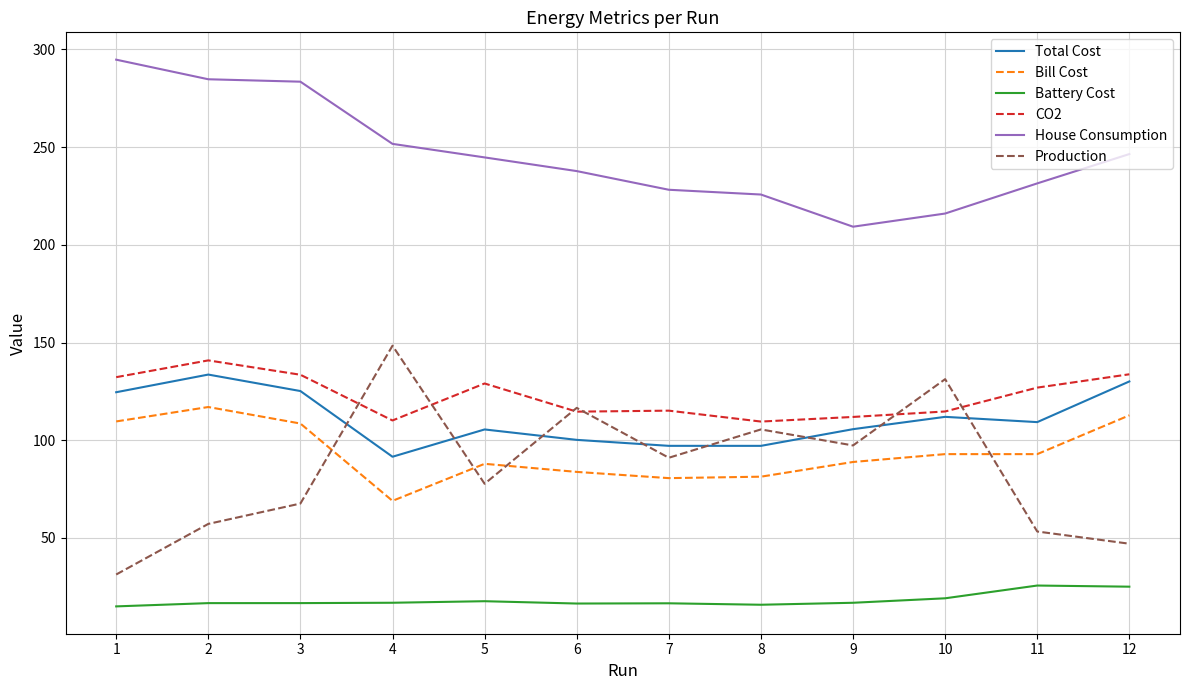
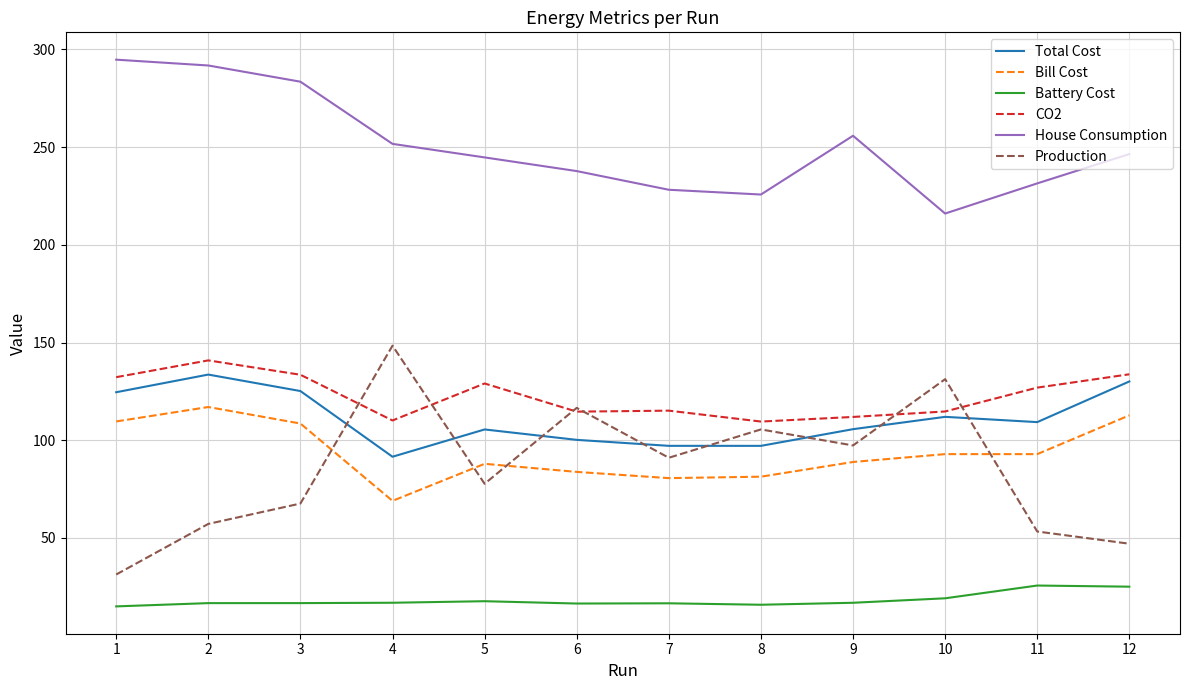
  {
    "Total Cost": {
      "1": 125,
      "2": 134,
      "3": 125,
      "4": 92,
      "5": 106,
      "6": 100,
      "7": 97,
      "8": 97,
      "9": 106,
      "10": 112,
      "11": 109,
      "12": 130
    },
    "Bill Cost": {
      "1": 110,
      "2": 117,
      "3": 109,
      "4": 69,
      "5": 88,
      "6": 84,
      "7": 81,
      "8": 81,
      "9": 89,
      "10": 93,
      "11": 93,
      "12": 113
    },
    "Battery Cost": {
      "1": 15,
      "2": 17,
      "3": 17,
      "4": 17,
      "5": 18,
      "6": 16,
      "7": 17,
      "8": 16,
      "9": 17,
      "10": 19,
      "11": 26,
      "12": 25
    },
    "CO2": {
      "1": 132,
      "2": 141,
      "3": 134,
      "4": 110,
      "5": 129,
      "6": 115,
      "7": 115,
      "8": 110,
      "9": 112,
      "10": 115,
      "11": 127,
      "12": 134
    },
    "House Consumption": {
      "1": 295,
-     "2": 285,
+     "2": 292,
      "3": 284,
      "4": 252,
      "5": 245,
      "6": 238,
      "7": 228,
      "8": 226,
-     "9": 209,
+     "9": 256,
      "10": 216,
      "11": 231
    },
    "Production": {
      "1": 31,
      "2": 57,
      "3": 68,
      "4": 148,
      "5": 78,
      "6": 117,
      "7": 91,
      "8": 106,
      "9": 97,
      "10": 131,
      "11": 53,
      "12": 47
    }
  }
